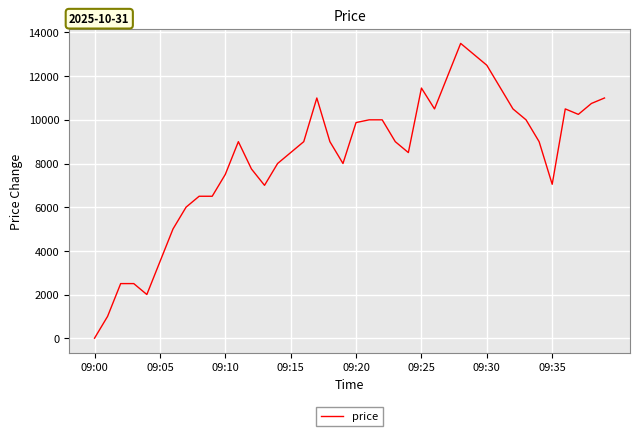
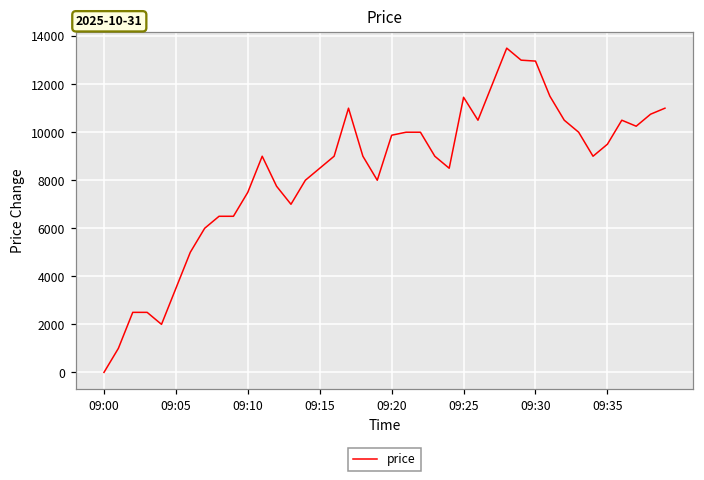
  {
    "09:00": 0,
    "09:05": 3500,
    "09:10": 7500,
    "09:15": 8500,
    "09:20": 9900,
    "09:25": 11500,
-   "09:30": 12500,
-   "09:35": 7000
+   "09:30": 13000,
+   "09:35": 9500
  }
